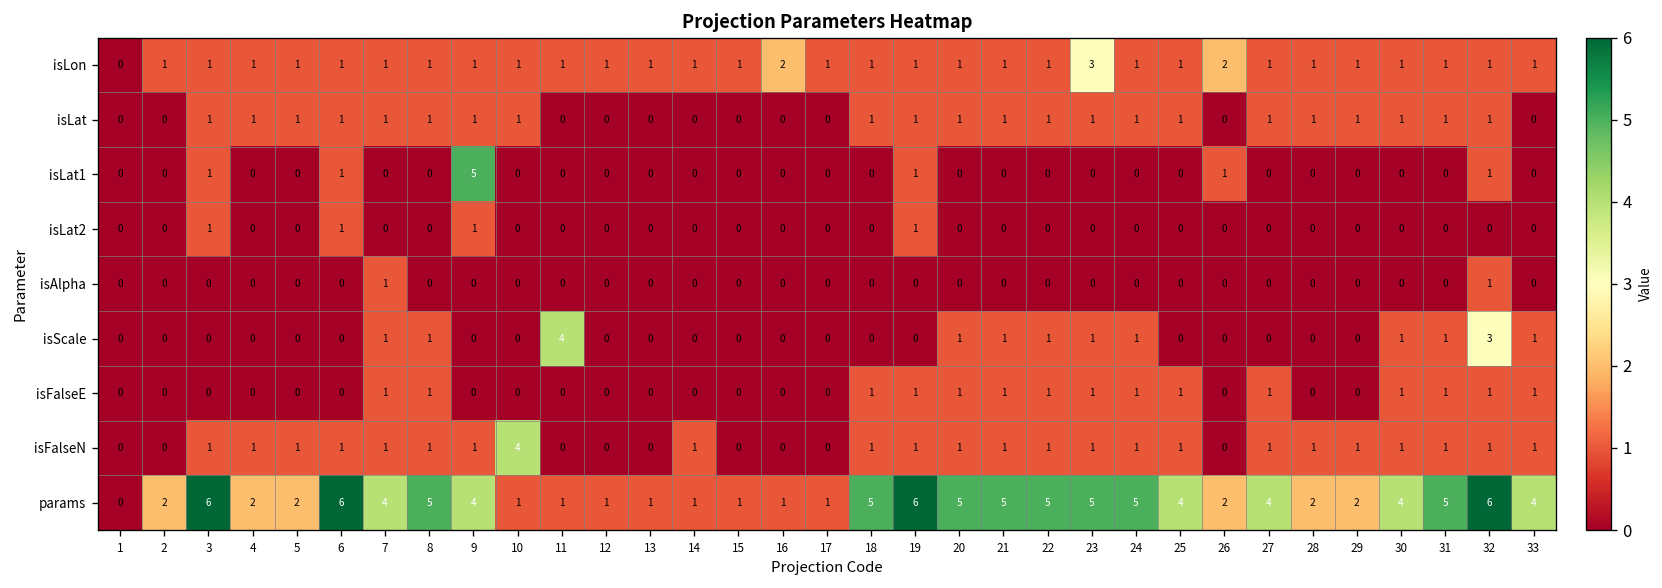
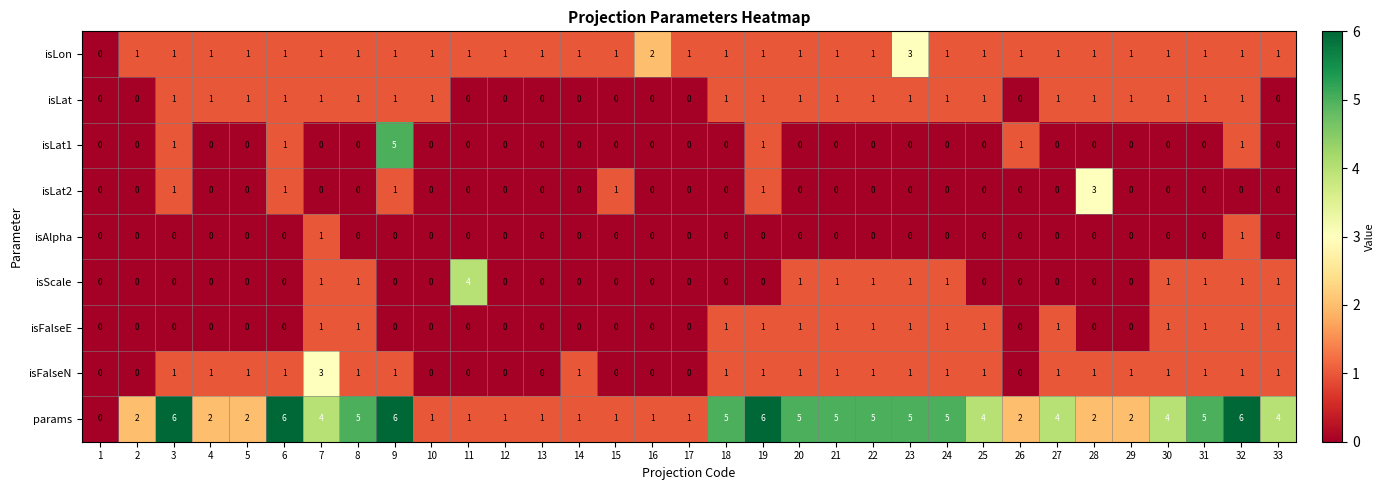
  {
    "isLon": {
      "1": 0,
      "2": 1,
      "3": 1,
      "4": 1,
      "5": 1,
      "6": 1,
      "7": 1,
      "8": 1,
      "9": 1,
      "10": 1,
      "11": 1,
      "12": 1,
      "13": 1,
      "14": 1,
      "15": 1,
      "16": 2,
      "17": 1,
      "18": 1,
      "19": 1,
      "20": 1,
      "21": 1,
      "22": 1,
      "23": 3,
      "24": 1,
      "25": 1,
-     "26": 2,
+     "26": 1,
      "27": 1,
      "28": 1,
      "29": 1,
      "30": 1,
      "31": 1,
      "32": 1,
      "33": 1
    },
    "isLat2": {
      "1": 0,
      "2": 0,
      "3": 1,
      "4": 0,
      "5": 0,
      "6": 1,
      "7": 0,
      "8": 0,
      "9": 1,
      "10": 0,
      "11": 0,
      "12": 0,
      "13": 0,
      "14": 0,
-     "15": 0,
+     "15": 1,
      "16": 0,
      "17": 0,
      "18": 0,
      "19": 1,
      "20": 0,
      "21": 0,
      "22": 0,
      "23": 0,
      "24": 0,
      "25": 0,
      "26": 0,
      "27": 0,
-     "28": 0,
+     "28": 3,
      "29": 0,
      "30": 0,
      "31": 0,
      "32": 0,
      "33": 0
    },
    "isScale": {
      "1": 0,
      "2": 0,
      "3": 0,
      "4": 0,
      "5": 0,
      "6": 0,
      "7": 1,
      "8": 1,
      "9": 0,
      "10": 0,
      "11": 4,
      "12": 0,
      "13": 0,
      "14": 0,
      "15": 0,
      "16": 0,
      "17": 0,
      "18": 0,
      "19": 0,
      "20": 1,
      "21": 1,
      "22": 1,
      "23": 1,
      "24": 1,
      "25": 0,
      "26": 0,
      "27": 0,
      "28": 0,
      "29": 0,
      "30": 1,
      "31": 1,
-     "32": 3,
+     "32": 1,
      "33": 1
    },
    "isFalseN": {
      "1": 0,
      "2": 0,
      "3": 1,
      "4": 1,
      "5": 1,
      "6": 1,
-     "7": 1,
+     "7": 3,
      "8": 1,
      "9": 1,
-     "10": 4,
+     "10": 0,
      "11": 0,
      "12": 0,
      "13": 0,
      "14": 1,
      "15": 0,
      "16": 0,
      "17": 0,
      "18": 1,
      "19": 1,
      "20": 1,
      "21": 1,
      "22": 1,
      "23": 1,
      "24": 1,
      "25": 1,
      "26": 0,
      "27": 1,
      "28": 1,
      "29": 1,
      "30": 1,
      "31": 1,
      "32": 1,
      "33": 1
    },
    "params": {
      "1": 0,
      "2": 2,
      "3": 6,
      "4": 2,
      "5": 2,
      "6": 6,
      "7": 4,
      "8": 5,
-     "9": 4,
+     "9": 6,
      "10": 1,
      "11": 1,
      "12": 1,
      "13": 1,
      "14": 1,
      "15": 1,
      "16": 1,
      "17": 1,
      "18": 5,
      "19": 6,
      "20": 5,
      "21": 5,
      "22": 5,
      "23": 5,
      "24": 5,
      "25": 4,
      "26": 2,
      "27": 4,
      "28": 2,
      "29": 2,
      "30": 4,
      "31": 5,
      "32": 6,
      "33": 4
    }
  }
